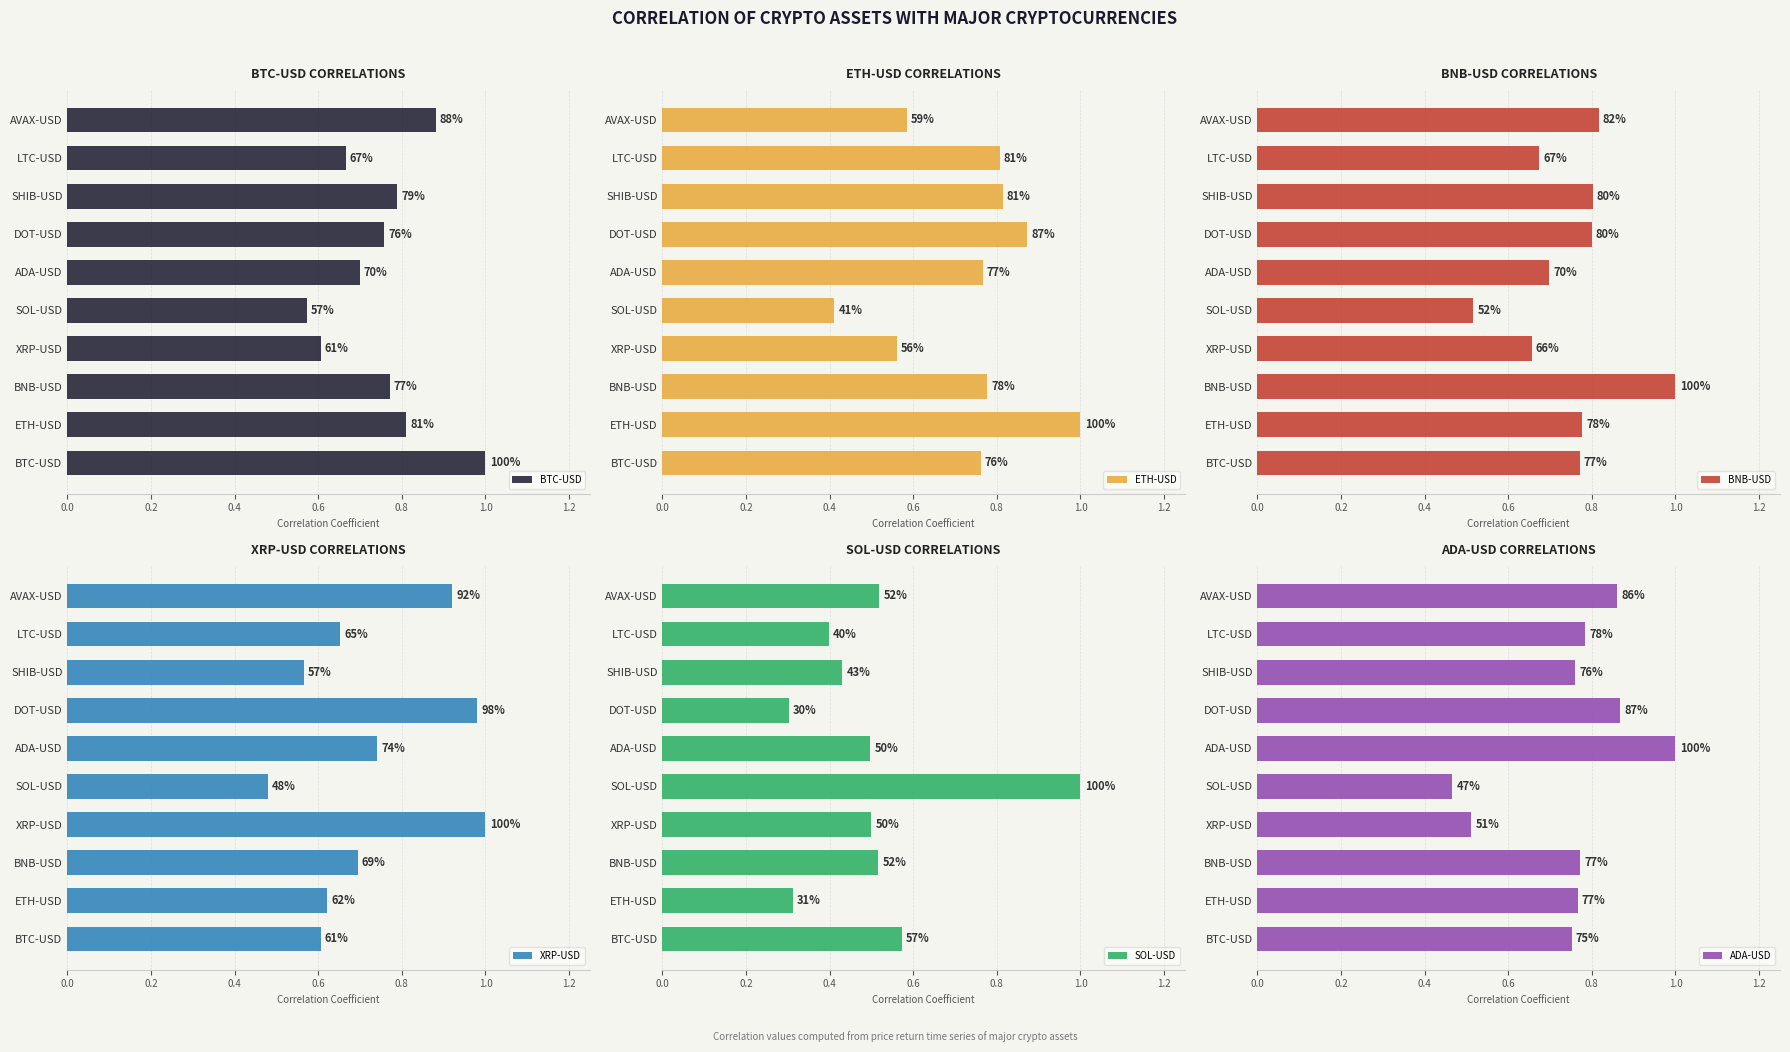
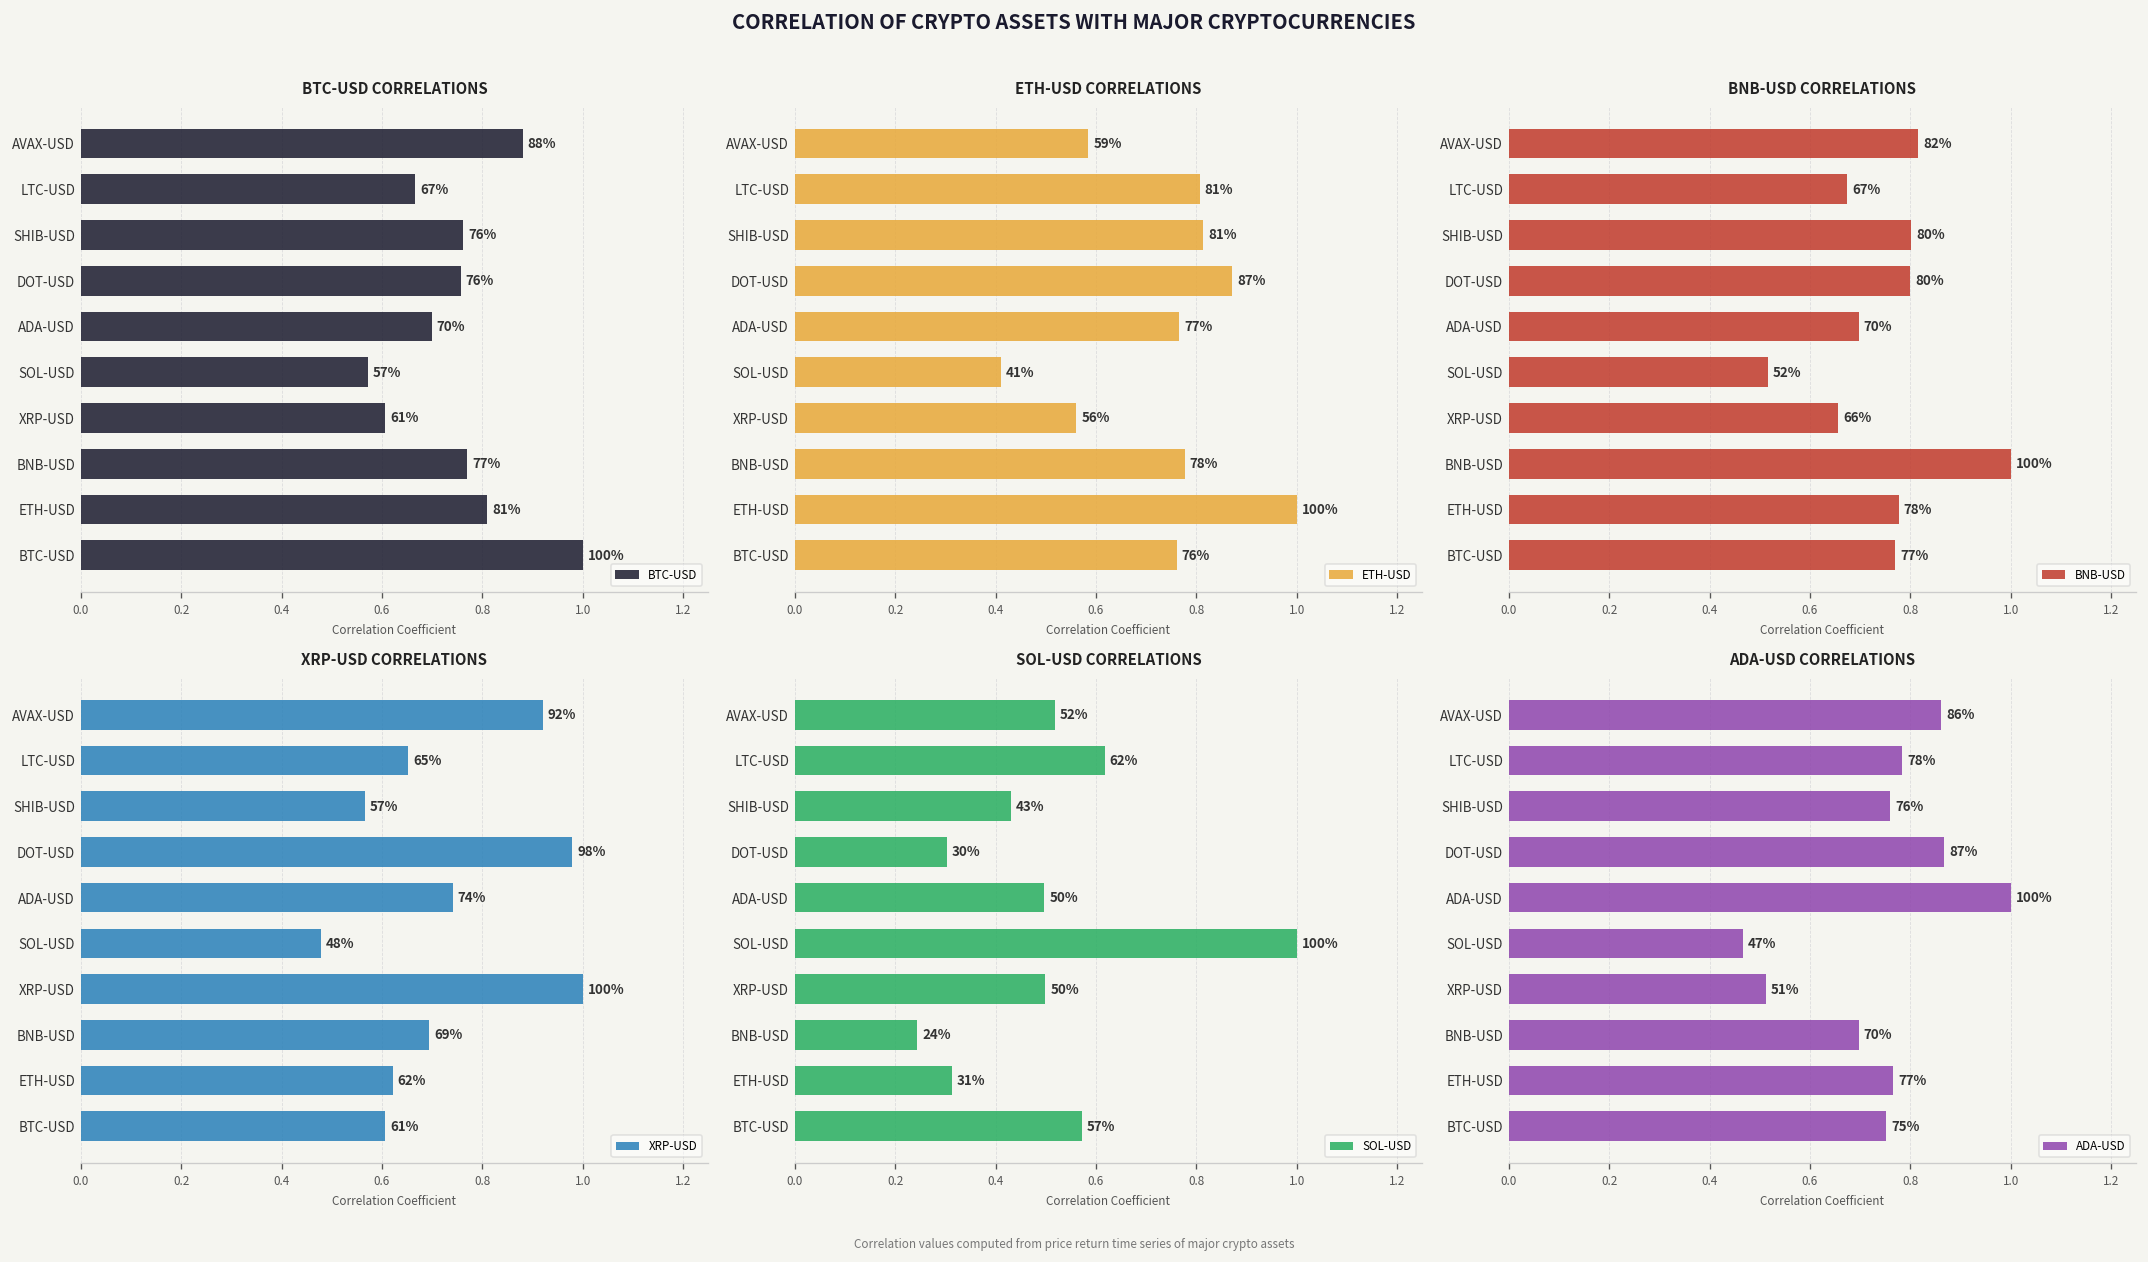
  {
    "BTC-USD CORRELATIONS": {
      "AVAX-USD": "88%",
      "LTC-USD": "67%",
-     "SHIB-USD": "79%",
+     "SHIB-USD": "76%",
      "DOT-USD": "76%",
      "ADA-USD": "70%",
      "SOL-USD": "57%",
      "XRP-USD": "61%",
      "BNB-USD": "77%",
      "ETH-USD": "81%",
      "BTC-USD": "100%"
    },
    "ETH-USD CORRELATIONS": {
      "AVAX-USD": "59%",
      "LTC-USD": "81%",
      "SHIB-USD": "81%",
      "DOT-USD": "87%",
      "ADA-USD": "77%",
      "SOL-USD": "41%",
      "XRP-USD": "56%",
      "BNB-USD": "78%",
      "ETH-USD": "100%",
      "BTC-USD": "76%"
    },
    "BNB-USD CORRELATIONS": {
      "AVAX-USD": "82%",
      "LTC-USD": "67%",
      "SHIB-USD": "80%",
      "DOT-USD": "80%",
      "ADA-USD": "70%",
      "SOL-USD": "52%",
      "XRP-USD": "66%",
      "BNB-USD": "100%",
      "ETH-USD": "78%",
      "BTC-USD": "77%"
    },
    "XRP-USD CORRELATIONS": {
      "AVAX-USD": "92%",
      "LTC-USD": "65%",
      "SHIB-USD": "57%",
      "DOT-USD": "98%",
      "ADA-USD": "74%",
      "SOL-USD": "48%",
      "XRP-USD": "100%",
      "BNB-USD": "69%",
      "ETH-USD": "62%",
      "BTC-USD": "61%"
    },
    "SOL-USD CORRELATIONS": {
      "AVAX-USD": "52%",
-     "LTC-USD": "40%",
+     "LTC-USD": "62%",
      "SHIB-USD": "43%",
      "DOT-USD": "30%",
      "ADA-USD": "50%",
      "SOL-USD": "100%",
      "XRP-USD": "50%",
-     "BNB-USD": "52%",
+     "BNB-USD": "24%",
      "ETH-USD": "31%",
      "BTC-USD": "57%"
    },
    "ADA-USD CORRELATIONS": {
      "AVAX-USD": "86%",
      "LTC-USD": "78%",
      "SHIB-USD": "76%",
      "DOT-USD": "87%",
      "ADA-USD": "100%",
      "SOL-USD": "47%",
      "XRP-USD": "51%",
-     "BNB-USD": "77%",
+     "BNB-USD": "70%",
      "ETH-USD": "77%",
      "BTC-USD": "75%"
    }
  }
